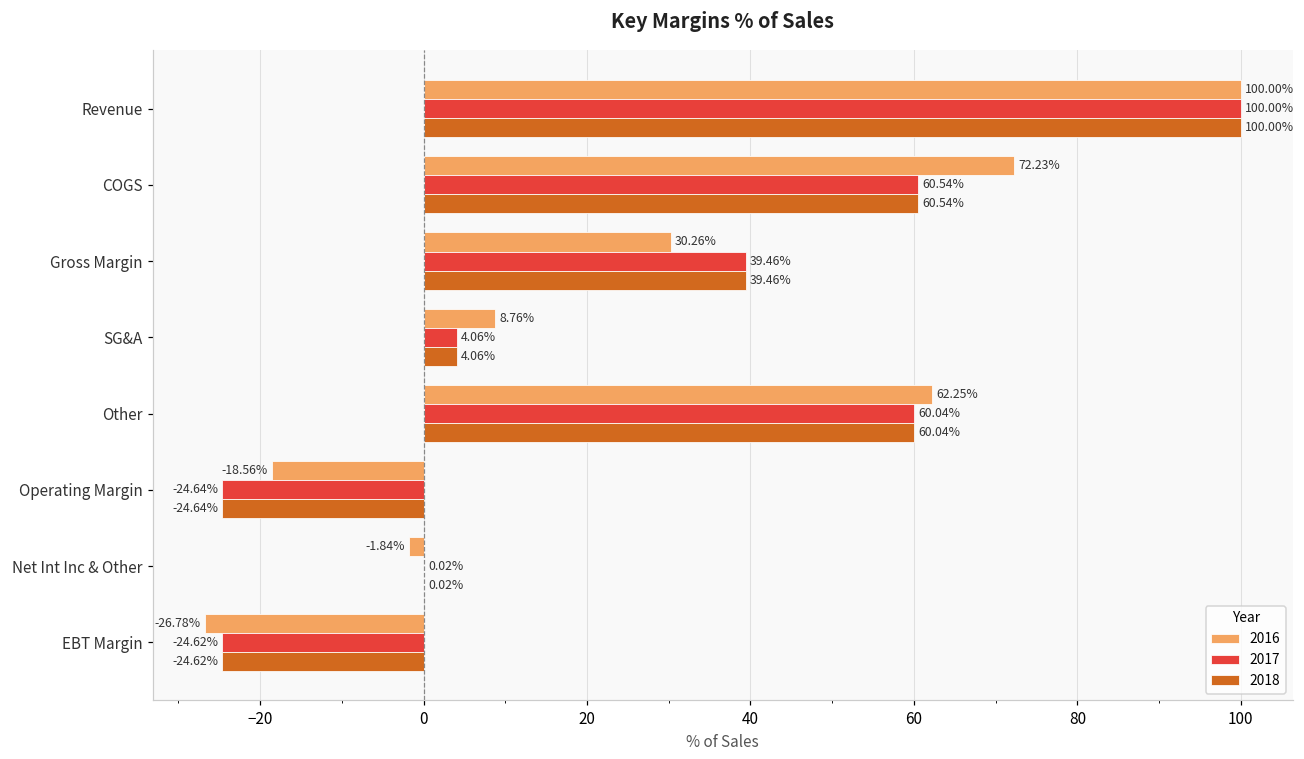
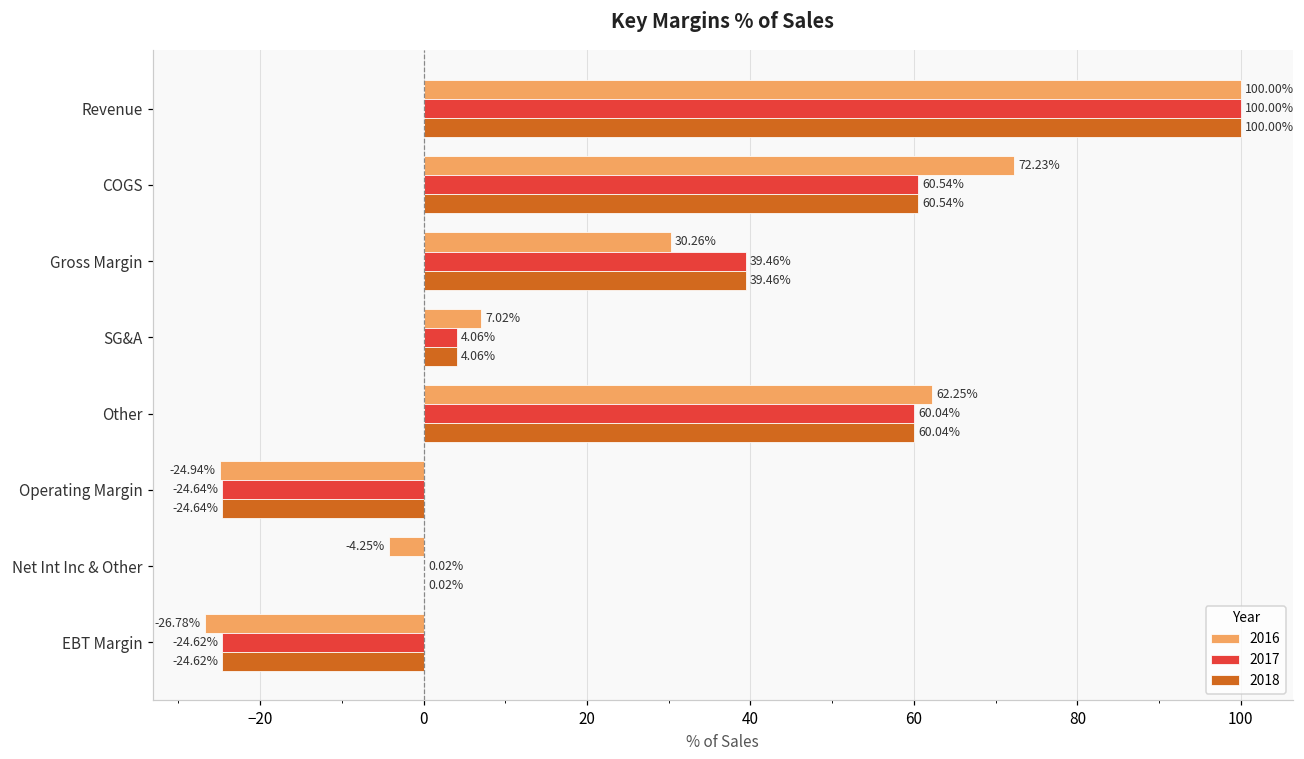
  {
    "2016": {
      "Revenue": "100.00%",
      "COGS": "72.23%",
      "Gross Margin": "30.26%",
-     "SG&A": "8.76%",
+     "SG&A": "7.02%",
      "Other": "62.25%",
-     "Operating Margin": "-18.56%",
-     "Net Int Inc & Other": "-1.84%",
+     "Operating Margin": "-24.94%",
+     "Net Int Inc & Other": "-4.25%",
      "EBT Margin": "-26.78%"
    }
  }
